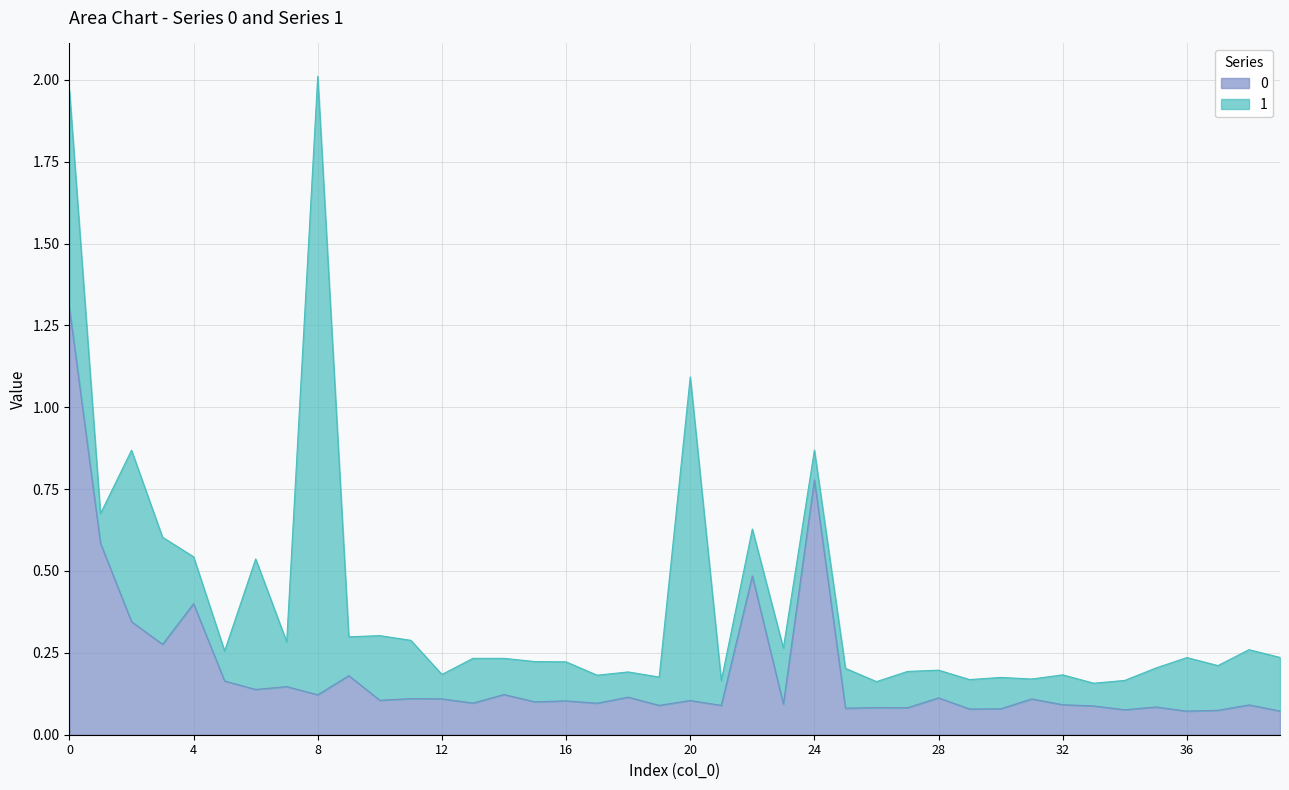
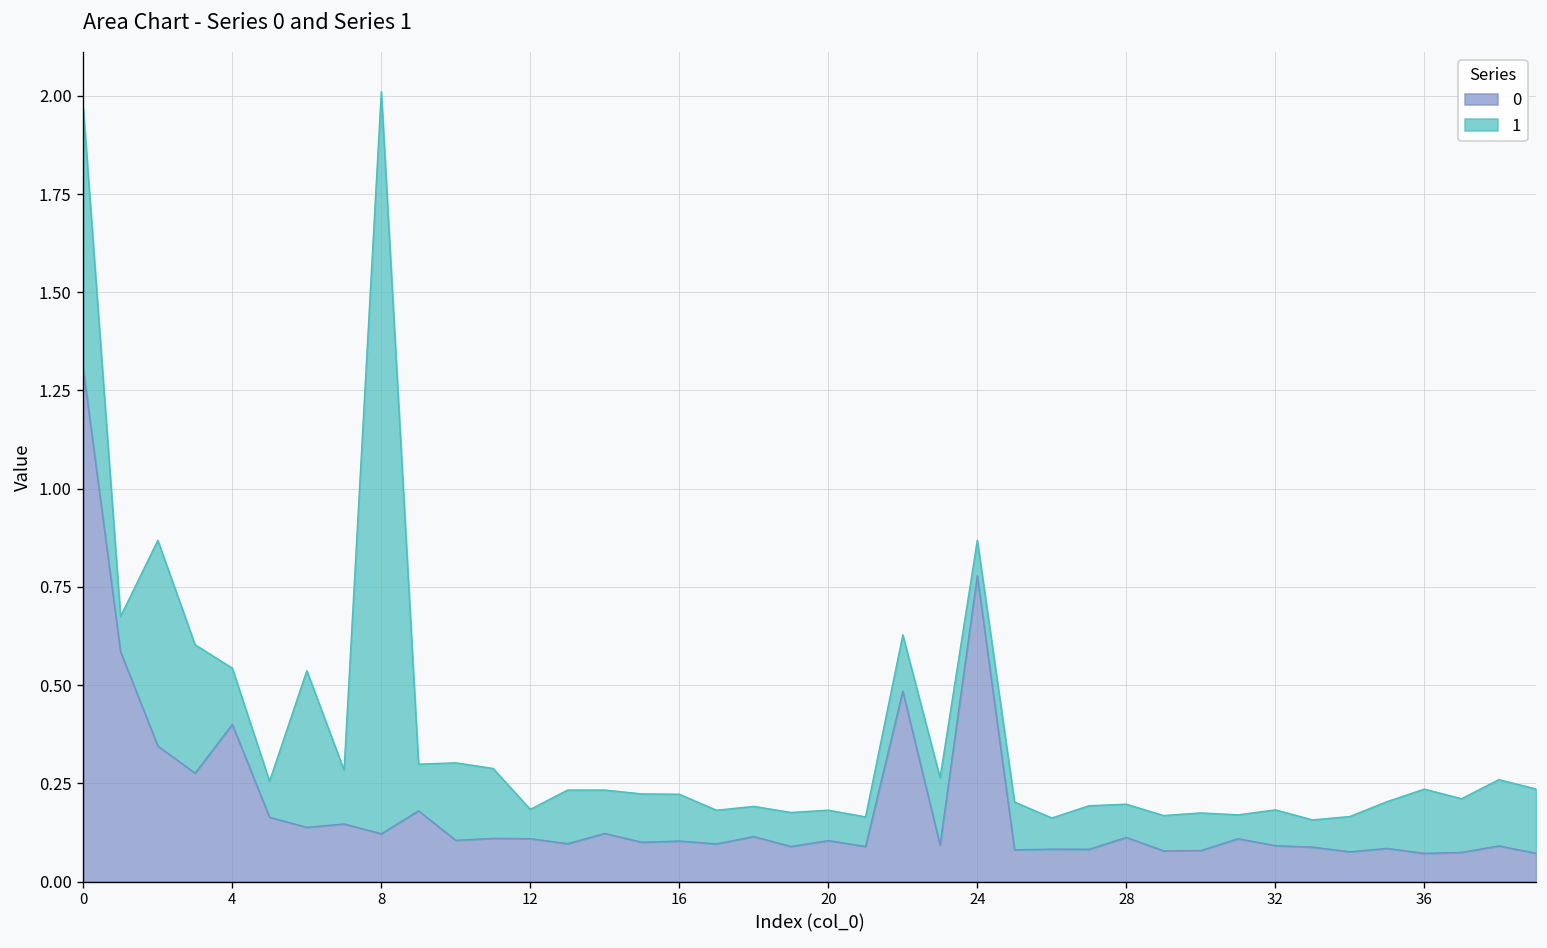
  {
    "0": {
      "0": 1.30,
      "4": 0.40,
      "8": 0.12,
      "12": 0.11,
      "16": 0.10,
      "20": 0.10,
      "24": 0.78,
      "28": 0.11,
      "32": 0.09,
      "36": 0.07
    },
    "1": {
      "0": 0.67,
      "4": 0.14,
      "8": 1.89,
      "12": 0.07,
      "16": 0.12,
-     "20": 0.99,
+     "20": 0.08,
      "24": 0.09,
      "28": 0.08,
      "32": 0.09,
      "36": 0.16
    }
  }
